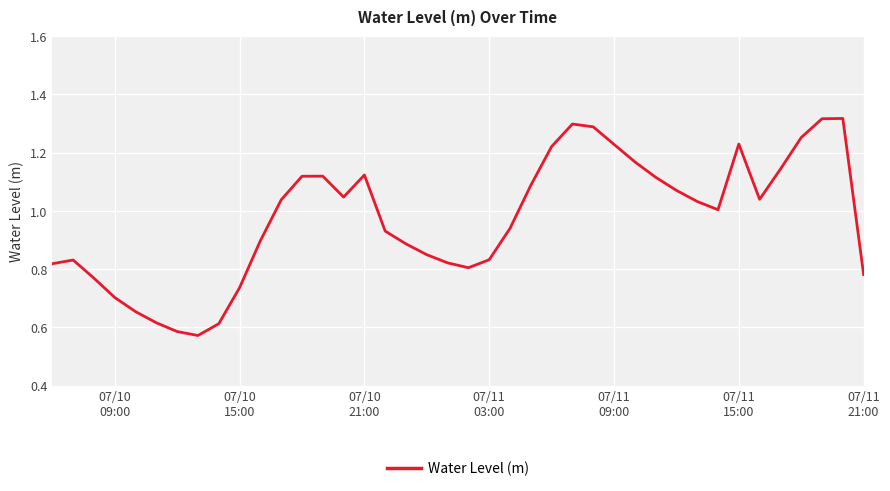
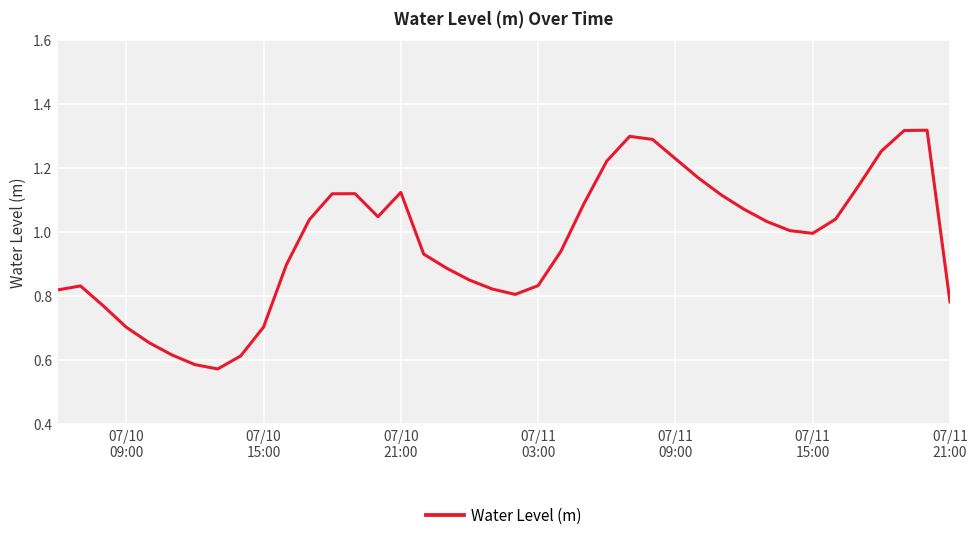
  {
    "07/10 09:00": 0.70,
-   "07/10 15:00": 0.74,
+   "07/10 15:00": 0.70,
    "07/10 21:00": 1.12,
    "07/11 03:00": 0.83,
    "07/11 09:00": 1.23,
-   "07/11 15:00": 1.23,
+   "07/11 15:00": 1.00,
    "07/11 21:00": 0.78
  }
